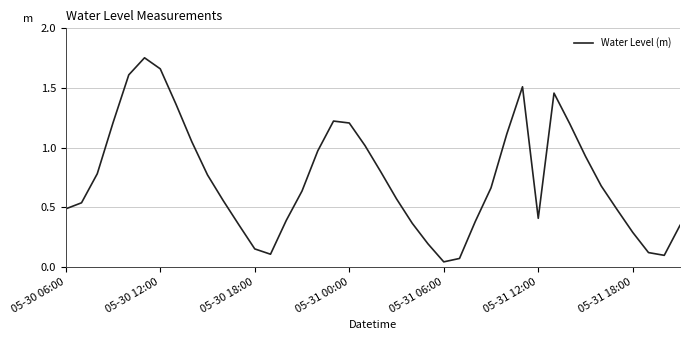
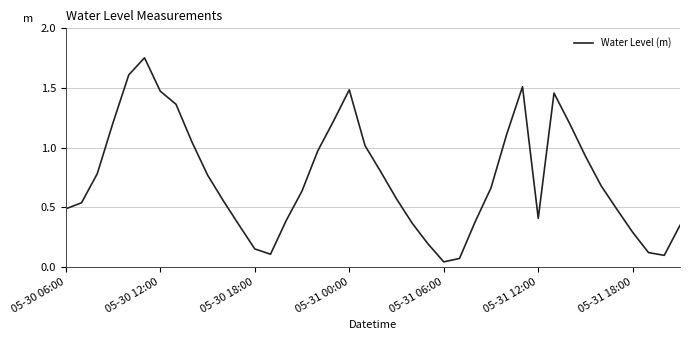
  {
    "05-30 06:00": 0.49,
-   "05-30 12:00": 1.66,
+   "05-30 12:00": 1.47,
    "05-30 18:00": 0.15,
-   "05-31 00:00": 1.21,
+   "05-31 00:00": 1.48,
    "05-31 06:00": 0.04,
    "05-31 12:00": 0.41,
    "05-31 18:00": 0.29
  }
